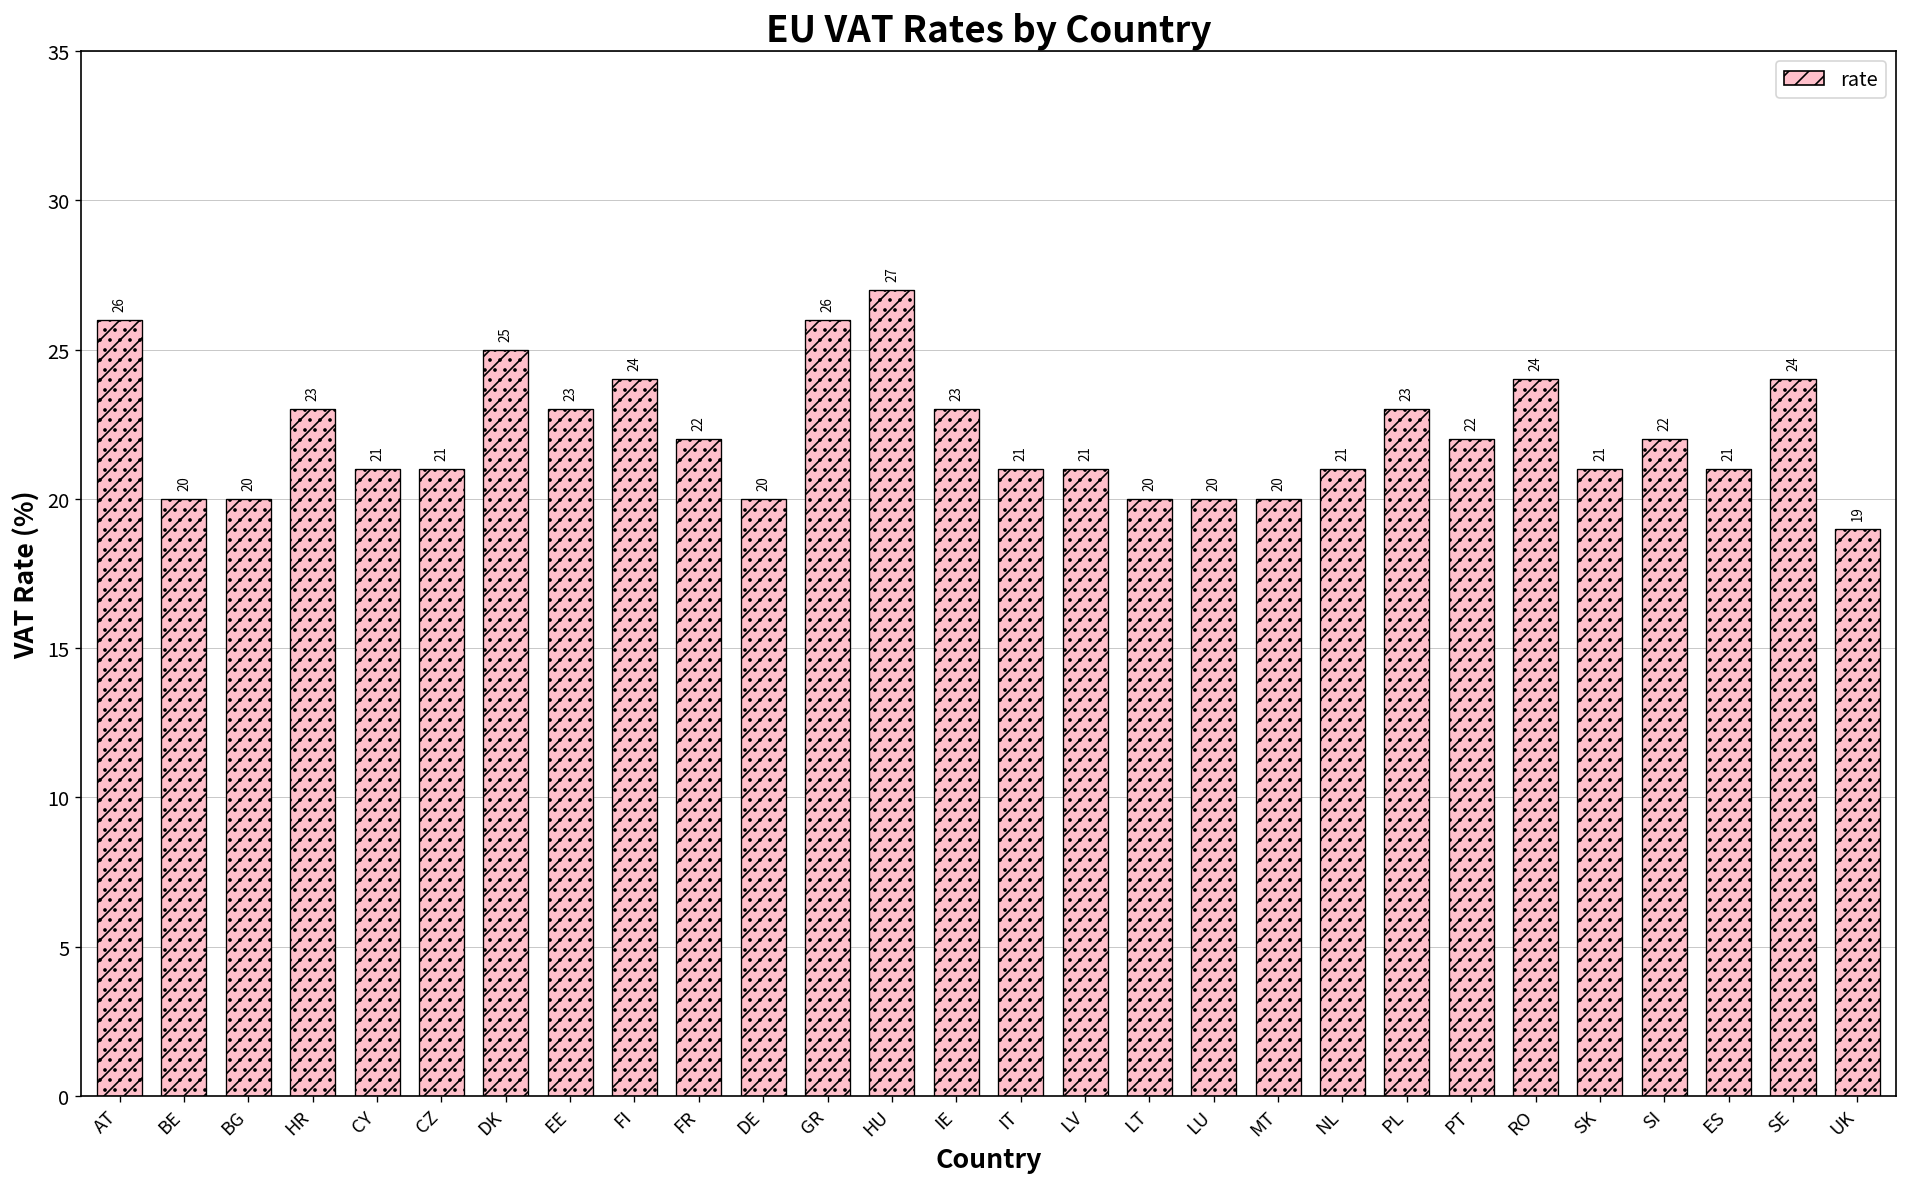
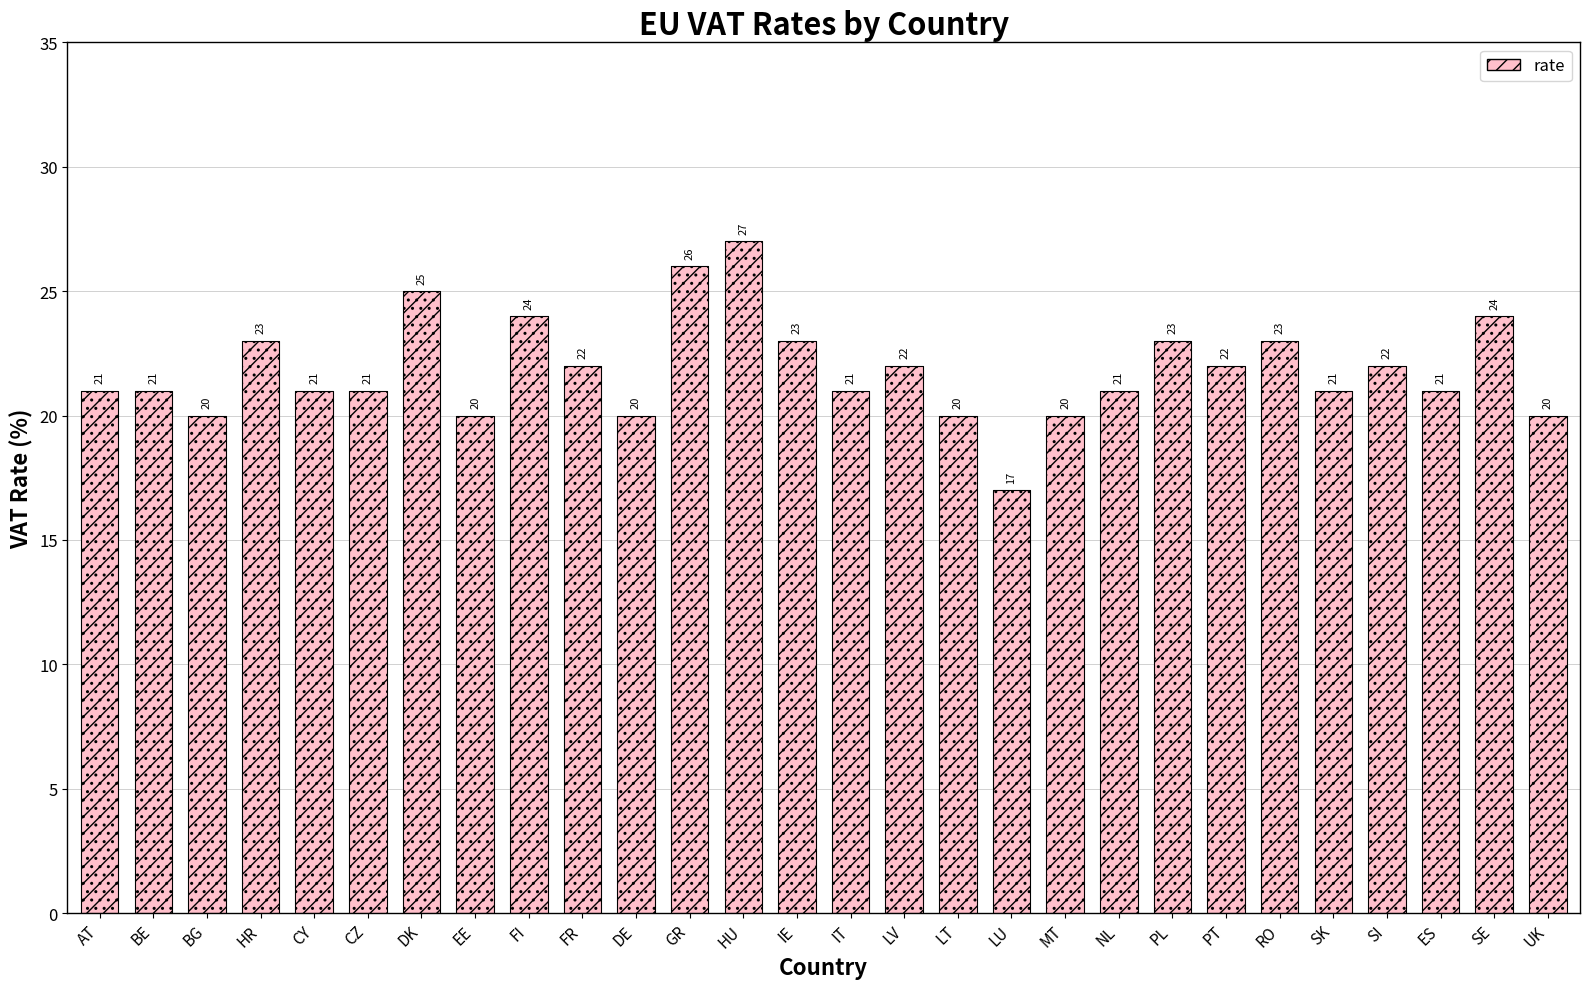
  {
-   "AT": 26,
-   "BE": 20,
+   "AT": 21,
+   "BE": 21,
    "BG": 20,
    "HR": 23,
    "CY": 21,
    "CZ": 21,
    "DK": 25,
-   "EE": 23,
+   "EE": 20,
    "FI": 24,
    "FR": 22,
    "DE": 20,
    "GR": 26,
    "HU": 27,
    "IE": 23,
    "IT": 21,
-   "LV": 21,
+   "LV": 22,
    "LT": 20,
-   "LU": 20,
+   "LU": 17,
    "MT": 20,
    "NL": 21,
    "PL": 23,
    "PT": 22,
-   "RO": 24,
+   "RO": 23,
    "SK": 21,
    "SI": 22,
    "ES": 21,
    "SE": 24,
-   "UK": 19
+   "UK": 20
  }
